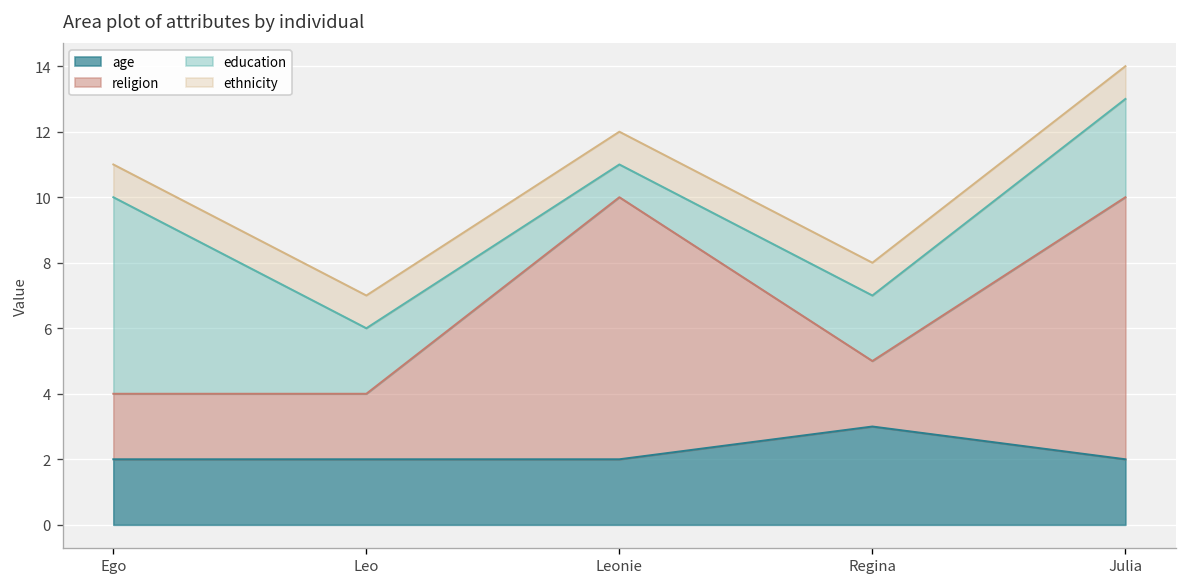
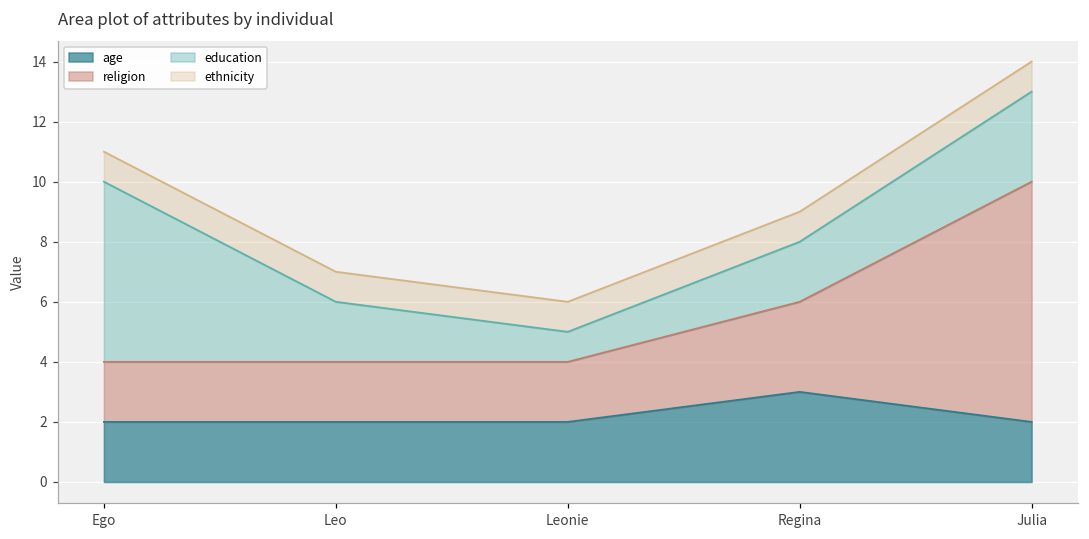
  {
    "age": {
      "Ego": 2,
      "Leo": 2,
      "Leonie": 2,
      "Regina": 3,
      "Julia": 2
    },
    "religion": {
      "Ego": 2,
      "Leo": 2,
-     "Leonie": 8,
-     "Regina": 2,
+     "Leonie": 2,
+     "Regina": 3,
      "Julia": 8
    },
    "education": {
      "Ego": 6,
      "Leo": 2,
      "Leonie": 1,
      "Regina": 2,
      "Julia": 3
    },
    "ethnicity": {
      "Ego": 1,
      "Leo": 1,
      "Leonie": 1,
      "Regina": 1,
      "Julia": 1
    }
  }
